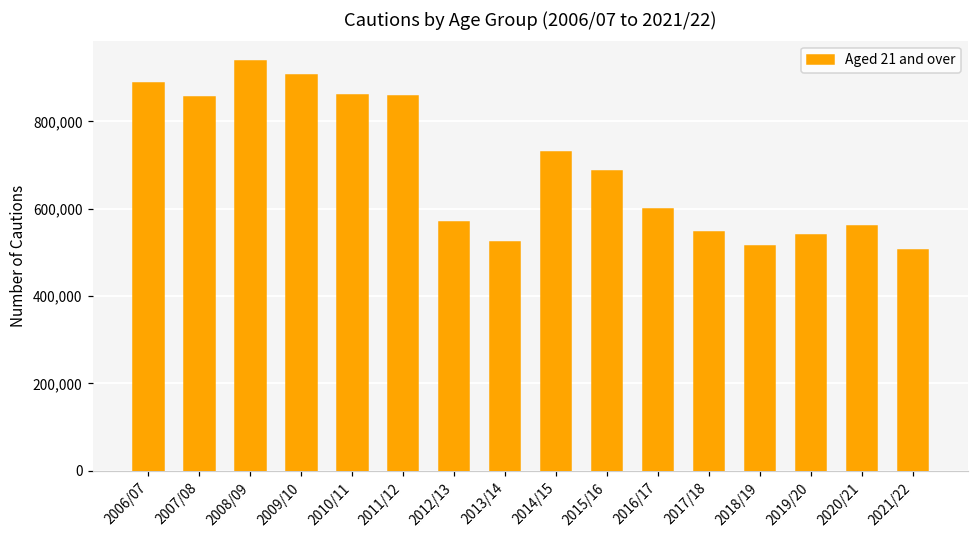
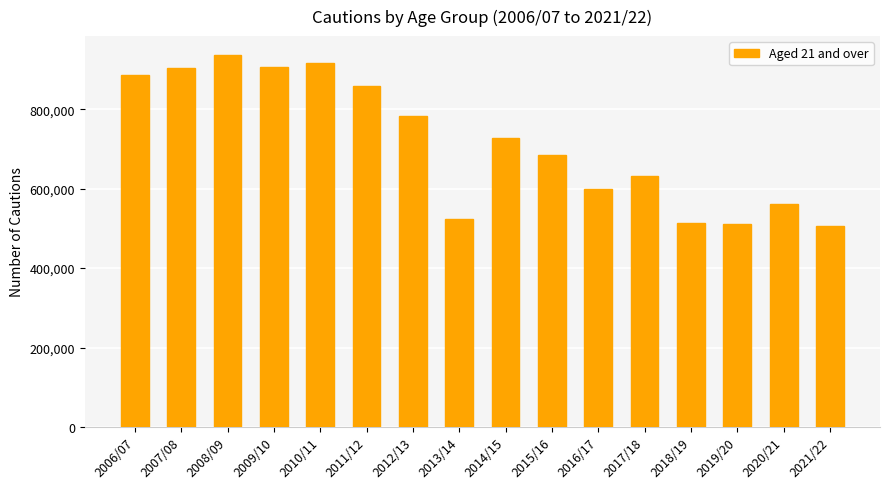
  {
    "2006/07": "890,000",
-   "2007/08": "860,000",
+   "2007/08": "900,000",
    "2008/09": "940,000",
    "2009/10": "910,000",
-   "2010/11": "860,000",
+   "2010/11": "920,000",
    "2011/12": "860,000",
-   "2012/13": "570,000",
+   "2012/13": "780,000",
    "2013/14": "520,000",
    "2014/15": "730,000",
    "2015/16": "690,000",
    "2016/17": "600,000",
-   "2017/18": "550,000",
+   "2017/18": "630,000",
    "2018/19": "510,000",
-   "2019/20": "540,000",
+   "2019/20": "510,000",
    "2020/21": "560,000",
    "2021/22": "510,000"
  }
